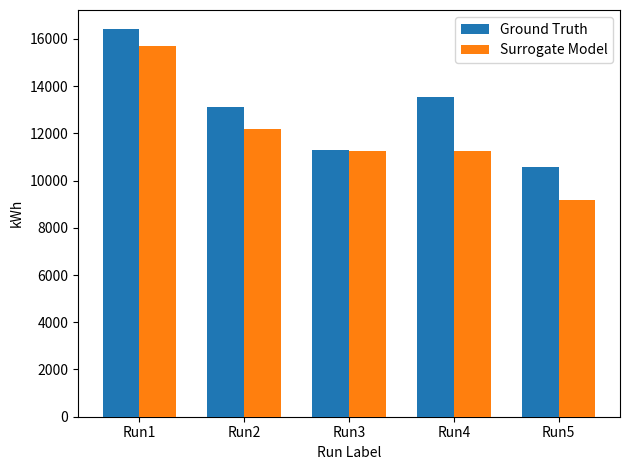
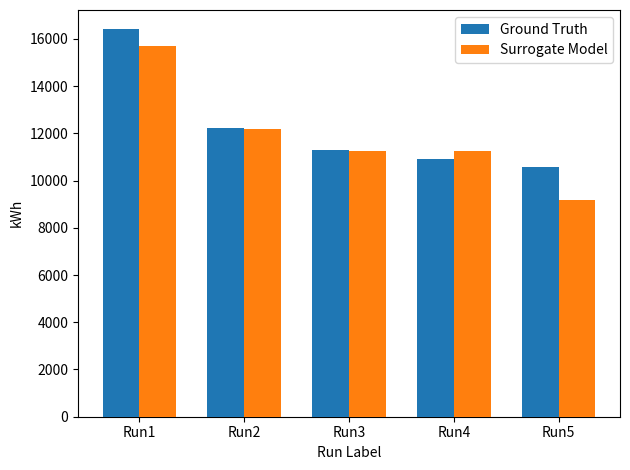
  {
    "Ground Truth": {
      "Run1": 16400,
-     "Run2": 13100,
+     "Run2": 12200,
      "Run3": 11300,
-     "Run4": 13500,
+     "Run4": 10900,
      "Run5": 10600
    },
    "Surrogate Model": {
      "Run1": 15700,
      "Run2": 12200,
      "Run3": 11300,
      "Run4": 11200,
      "Run5": 9200
    }
  }
